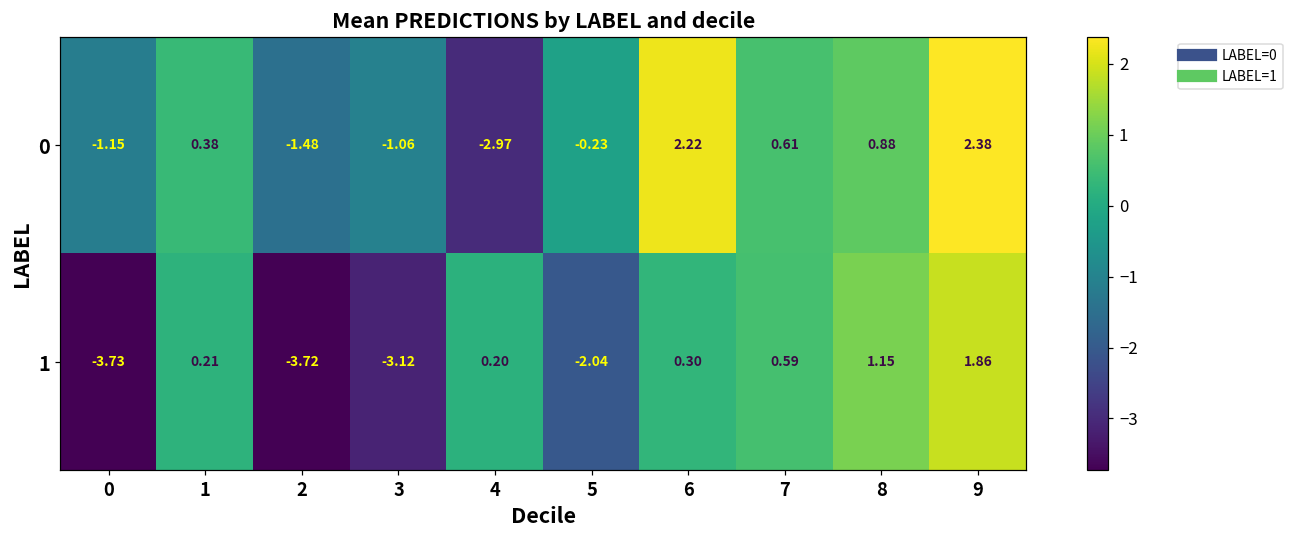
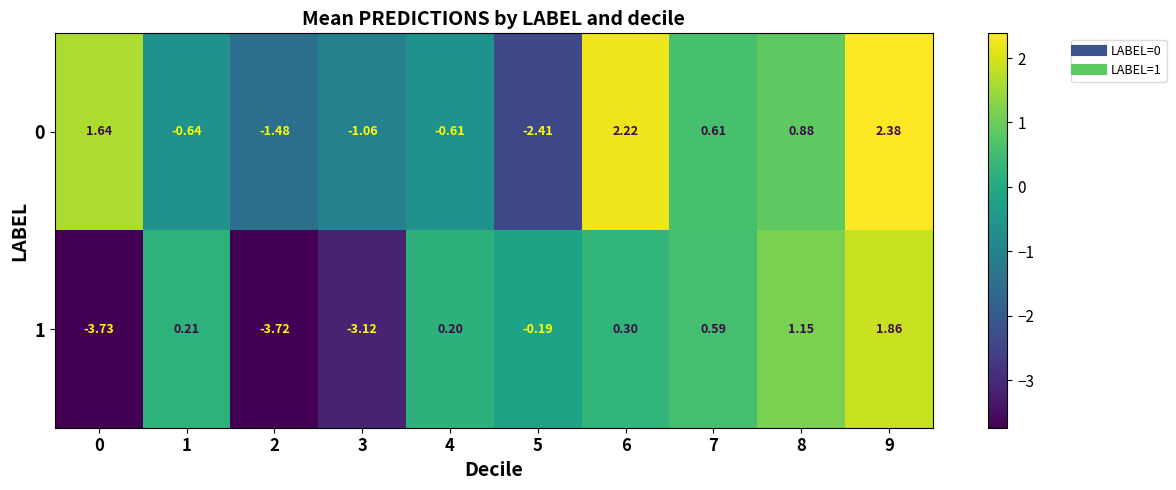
  {
    "0": {
-     "0": -1.15,
-     "1": 0.38,
+     "0": 1.64,
+     "1": -0.64,
      "2": -1.48,
      "3": -1.06,
-     "4": -2.97,
-     "5": -0.23,
+     "4": -0.61,
+     "5": -2.41,
      "6": 2.22,
      "7": 0.61,
      "8": 0.88,
      "9": 2.38
    },
    "1": {
      "0": -3.73,
      "1": 0.21,
      "2": -3.72,
      "3": -3.12,
      "4": 0.20,
-     "5": -2.04,
+     "5": -0.19,
      "6": 0.30,
      "7": 0.59,
      "8": 1.15,
      "9": 1.86
    }
  }
